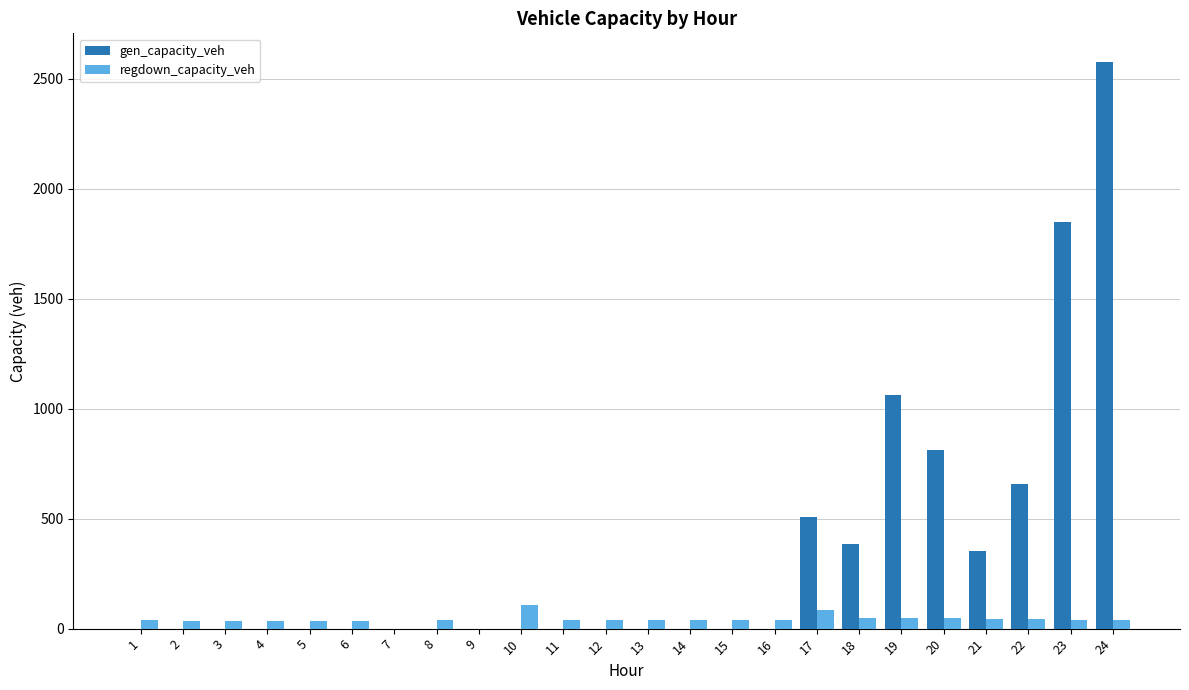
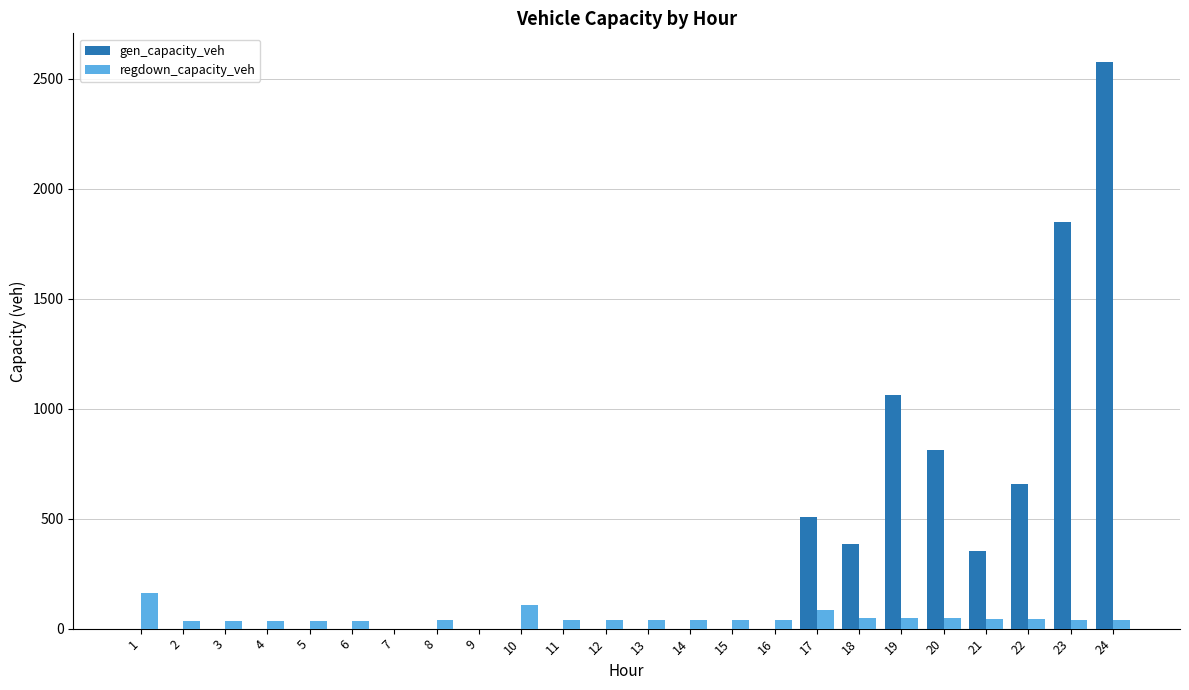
  {
    "gen_capacity_veh": {
      "1": 0,
      "2": 0,
      "3": 0,
      "4": 0,
      "5": 0,
      "6": 0,
      "7": 0,
      "8": 0,
      "9": 0,
      "10": 0,
      "11": 0,
      "12": 0,
      "13": 0,
      "14": 0,
      "15": 0,
      "16": 0,
      "17": 510,
      "18": 380,
      "19": 1060,
      "20": 810,
      "21": 350,
      "22": 660,
      "23": 1850,
      "24": 2580
    },
    "regdown_capacity_veh": {
-     "1": 40,
+     "1": 160,
      "2": 40,
      "3": 40,
      "4": 40,
      "5": 40,
      "6": 40,
      "7": 0,
      "8": 40,
      "9": 0,
      "10": 110,
      "11": 40,
      "12": 40,
      "13": 40,
      "14": 40,
      "15": 40,
      "16": 40,
      "17": 80,
      "18": 50,
      "19": 50,
      "20": 50,
      "21": 50,
      "22": 40,
      "23": 40,
      "24": 40
    }
  }
